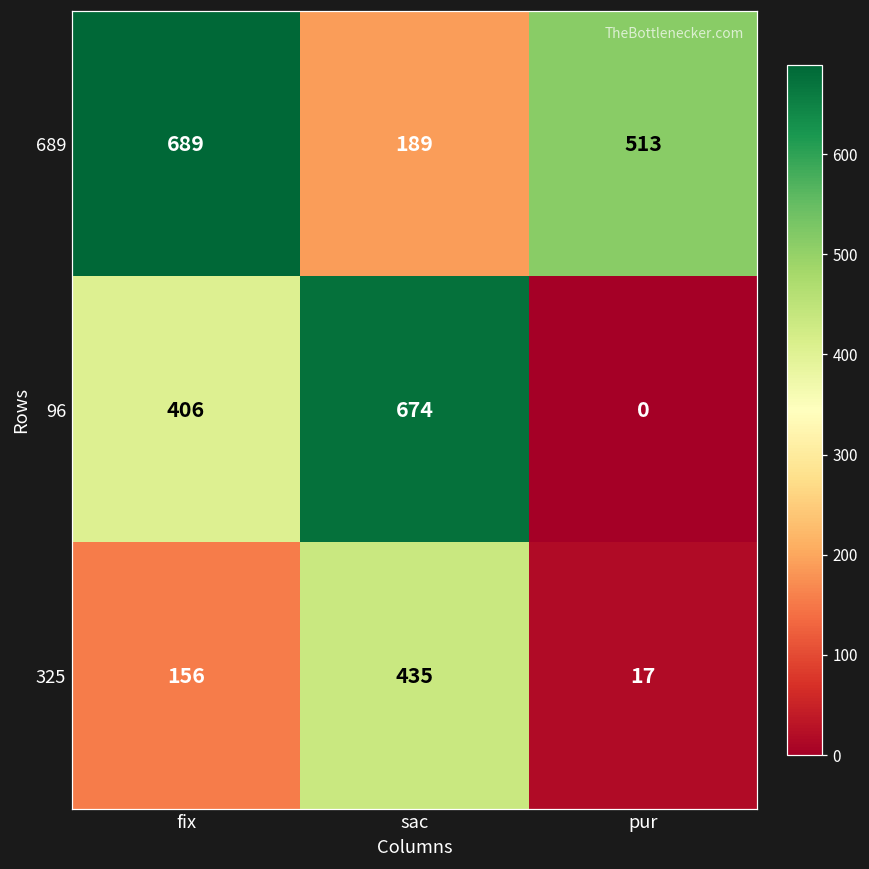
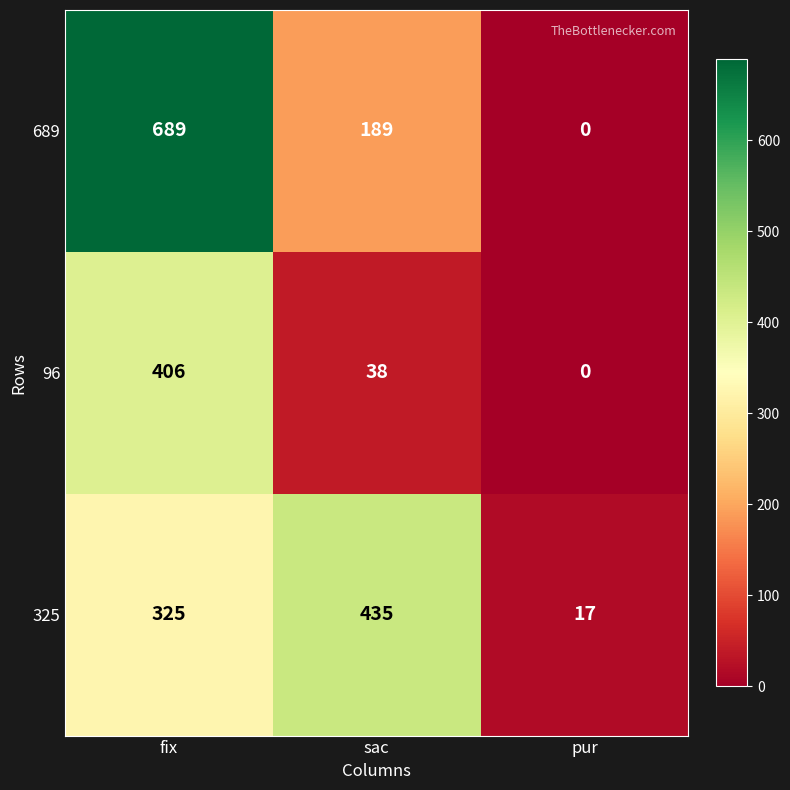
  {
    "689": {
      "fix": 689,
      "sac": 189,
-     "pur": 513
+     "pur": 0
    },
    "96": {
      "fix": 406,
-     "sac": 674,
+     "sac": 38,
      "pur": 0
    },
    "325": {
-     "fix": 156,
+     "fix": 325,
      "sac": 435,
      "pur": 17
    }
  }
